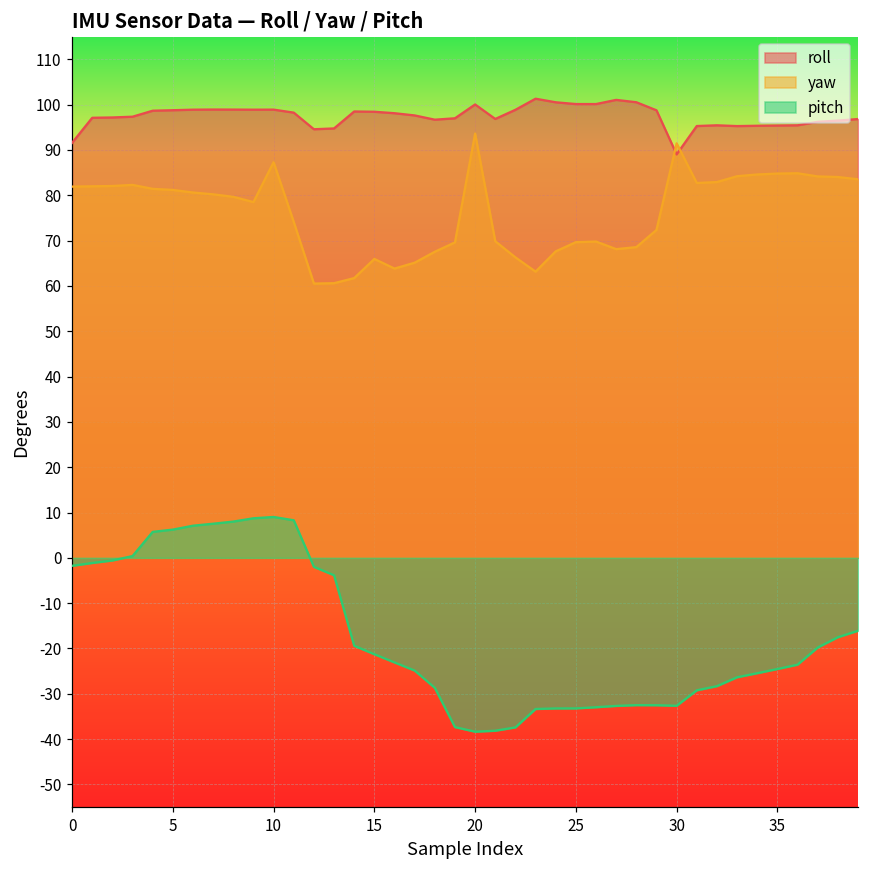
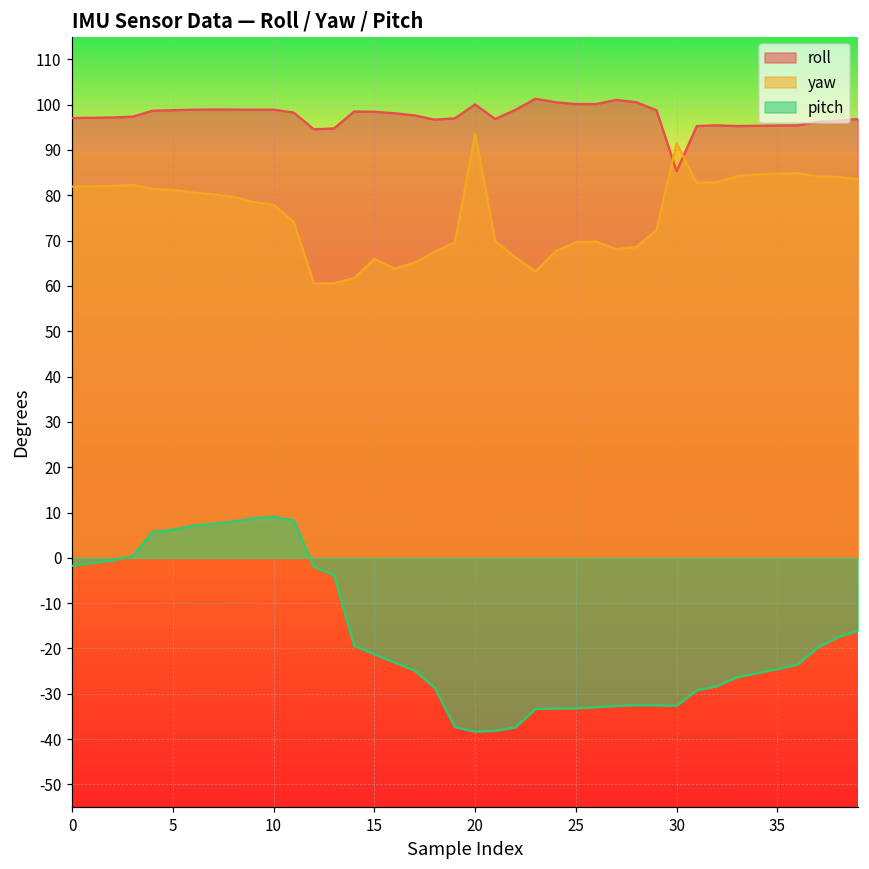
  {
    "roll": {
-     "0": 92,
+     "0": 97,
      "5": 99,
      "10": 99,
      "15": 98,
      "20": 100,
      "25": 100,
-     "30": 89,
+     "30": 85,
      "35": 95
    },
    "yaw": {
      "0": 82,
      "5": 81,
-     "10": 87,
+     "10": 78,
      "15": 66,
      "20": 94,
      "25": 70,
      "30": 91,
      "35": 85
    }
  }
